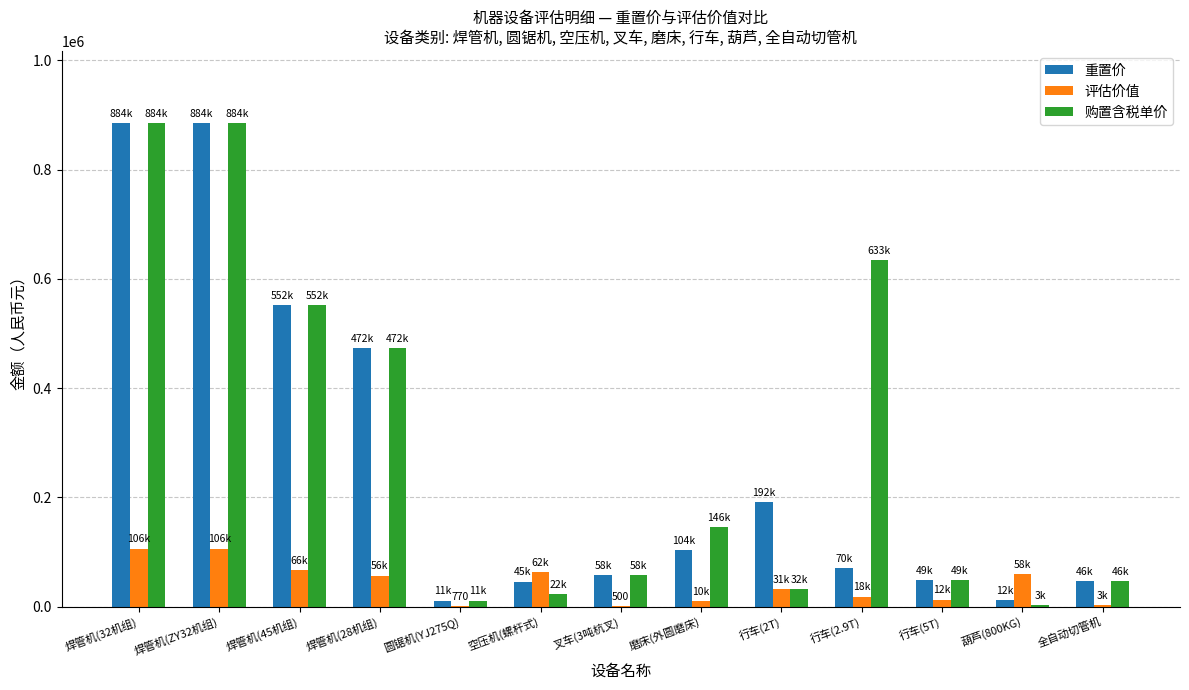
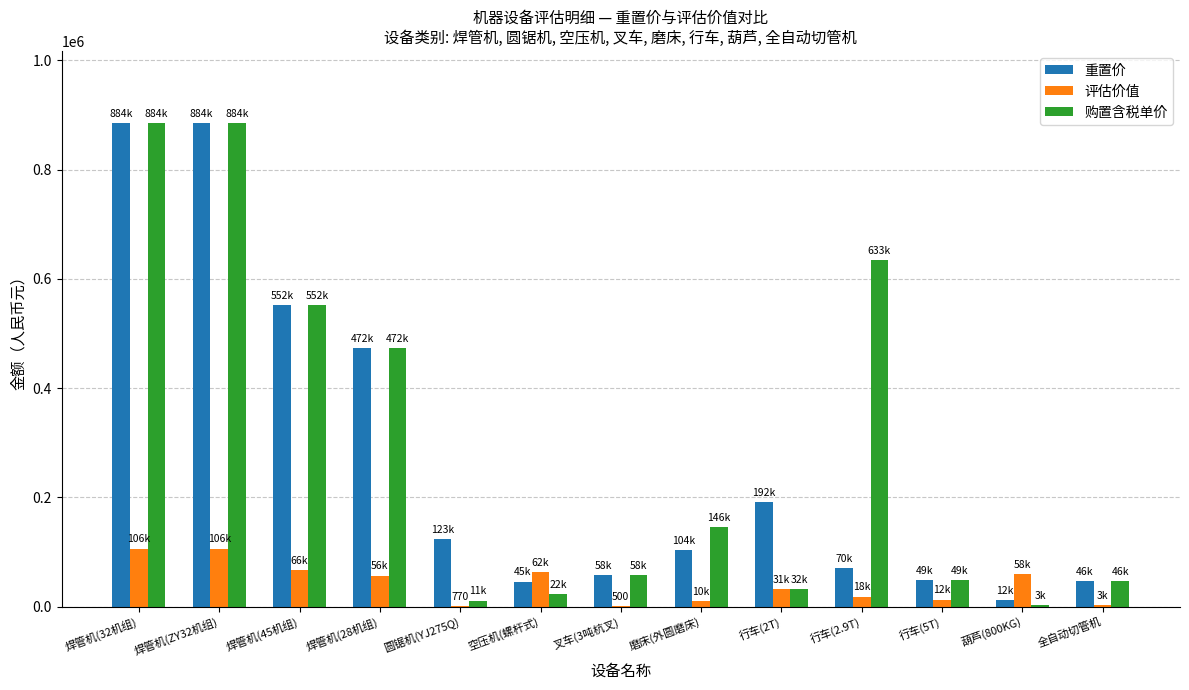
  {
    "重置价": {
      "焊管机(32机组)": "884k",
      "焊管机(ZY32机组)": "884k",
      "焊管机(45机组)": "552k",
      "焊管机(28机组)": "472k",
-     "圆锯机(YJ275Q)": "11k",
+     "圆锯机(YJ275Q)": "123k",
      "叉车(3吨杭叉)": "58k",
      "磨床(外圆磨床)": "104k",
      "行车(2T)": "192k",
      "行车(2.9T)": "70k",
      "行车(5T)": "49k",
      "葫芦(800KG)": "12k",
      "全自动切管机": "46k"
    },
    "评估价值": {
      "焊管机(32机组)": "106k",
      "焊管机(ZY32机组)": "106k",
      "焊管机(45机组)": "66k",
      "圆锯机(YJ275Q)": "770",
      "叉车(3吨杭叉)": "500",
      "磨床(外圆磨床)": "10k",
      "行车(2.9T)": "18k",
      "全自动切管机": "3k"
    },
    "购置含税单价": {
      "焊管机(32机组)": "884k",
      "焊管机(ZY32机组)": "884k",
      "焊管机(45机组)": "552k",
      "焊管机(28机组)": "472k",
      "圆锯机(YJ275Q)": "11k",
      "叉车(3吨杭叉)": "58k",
      "磨床(外圆磨床)": "146k",
      "行车(2T)": "32k",
      "行车(5T)": "49k",
      "葫芦(800KG)": "3k",
      "全自动切管机": "46k"
    }
  }
